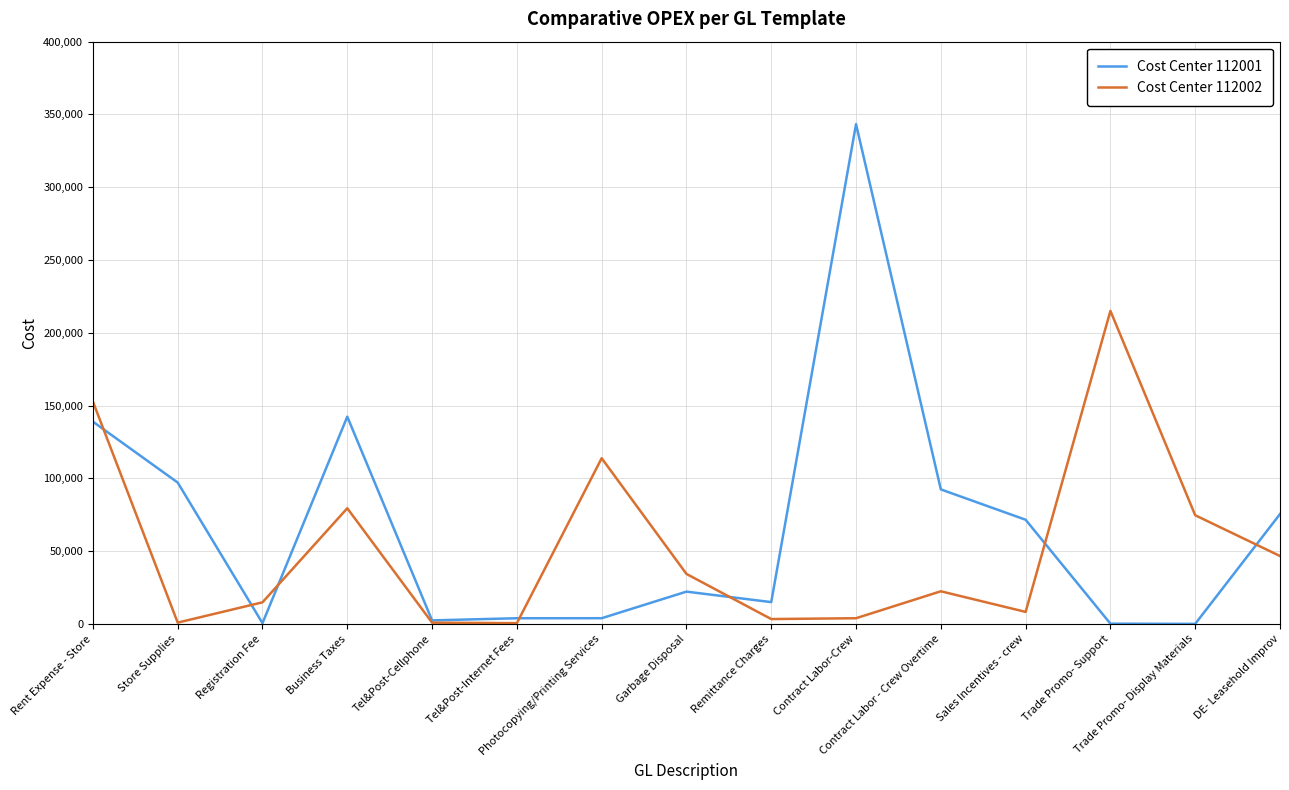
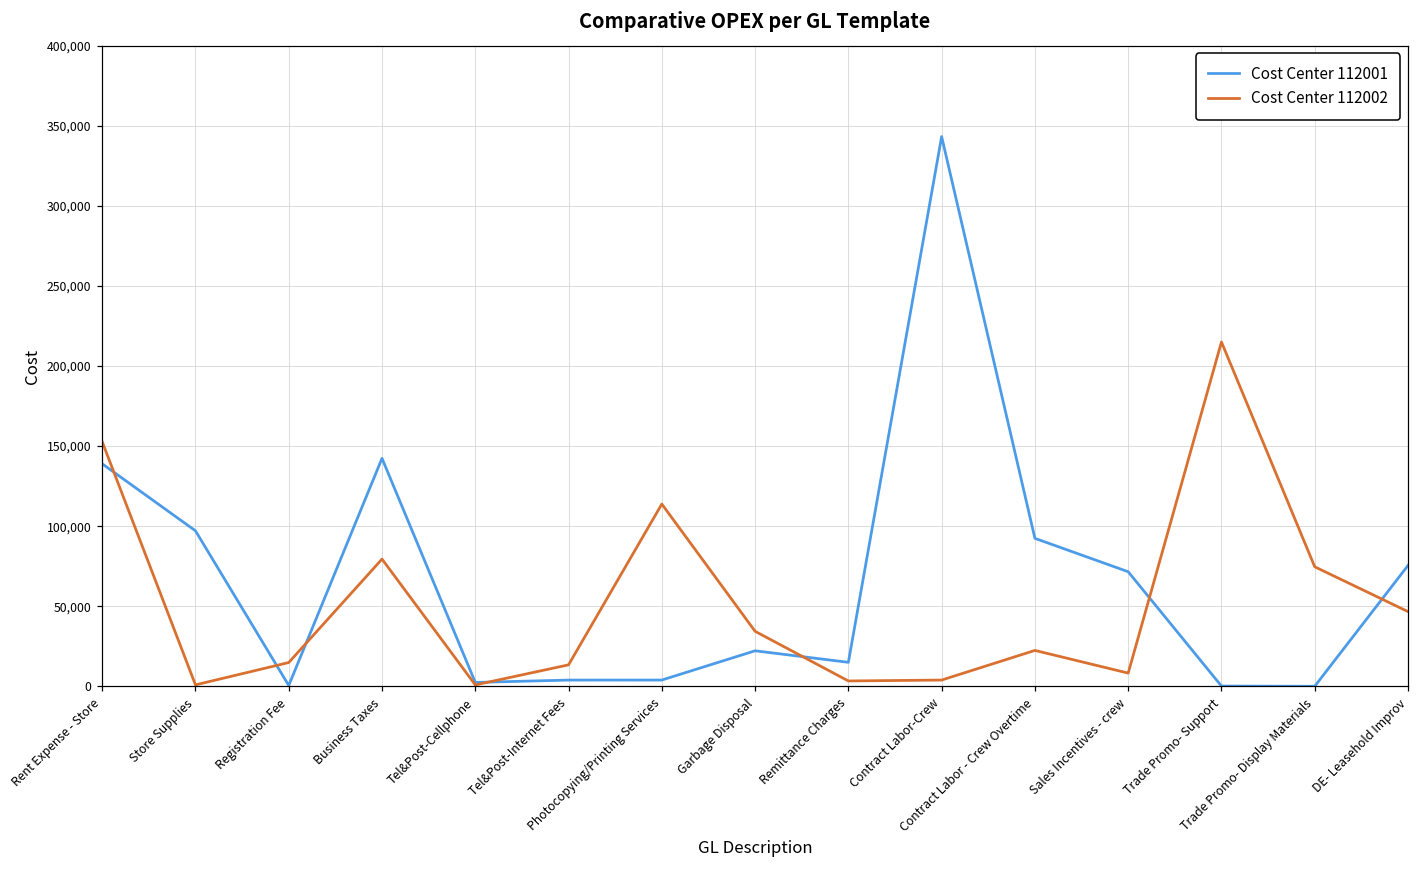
  {
    "Cost Center 112001": {
      "Rent Expense - Store": "139,000",
      "Store Supplies": "97,000",
      "Registration Fee": "1,000",
      "Business Taxes": "142,000",
      "Tel&Post-Internet Fees": "4,000",
      "Photocopying/Printing Services": "4,000",
      "Garbage Disposal": "22,000",
      "Remittance Charges": "15,000",
      "Contract Labor-Crew": "343,000",
      "Contract Labor - Crew Overtime": "92,000",
      "Sales Incentives - crew": "72,000",
      "Trade Promo- Support": "0",
      "Trade Promo- Display Materials": "0",
      "DE- Leasehold Improv": "75,000"
    },
    "Cost Center 112002": {
      "Rent Expense - Store": "153,000",
      "Store Supplies": "1,000",
      "Registration Fee": "15,000",
      "Business Taxes": "79,000",
-     "Tel&Post-Internet Fees": "1,000",
+     "Tel&Post-Internet Fees": "13,000",
      "Photocopying/Printing Services": "114,000",
      "Garbage Disposal": "34,000",
      "Remittance Charges": "3,000",
      "Contract Labor-Crew": "4,000",
      "Contract Labor - Crew Overtime": "22,000",
      "Sales Incentives - crew": "8,000",
      "Trade Promo- Support": "215,000",
      "Trade Promo- Display Materials": "75,000",
      "DE- Leasehold Improv": "47,000"
    }
  }
